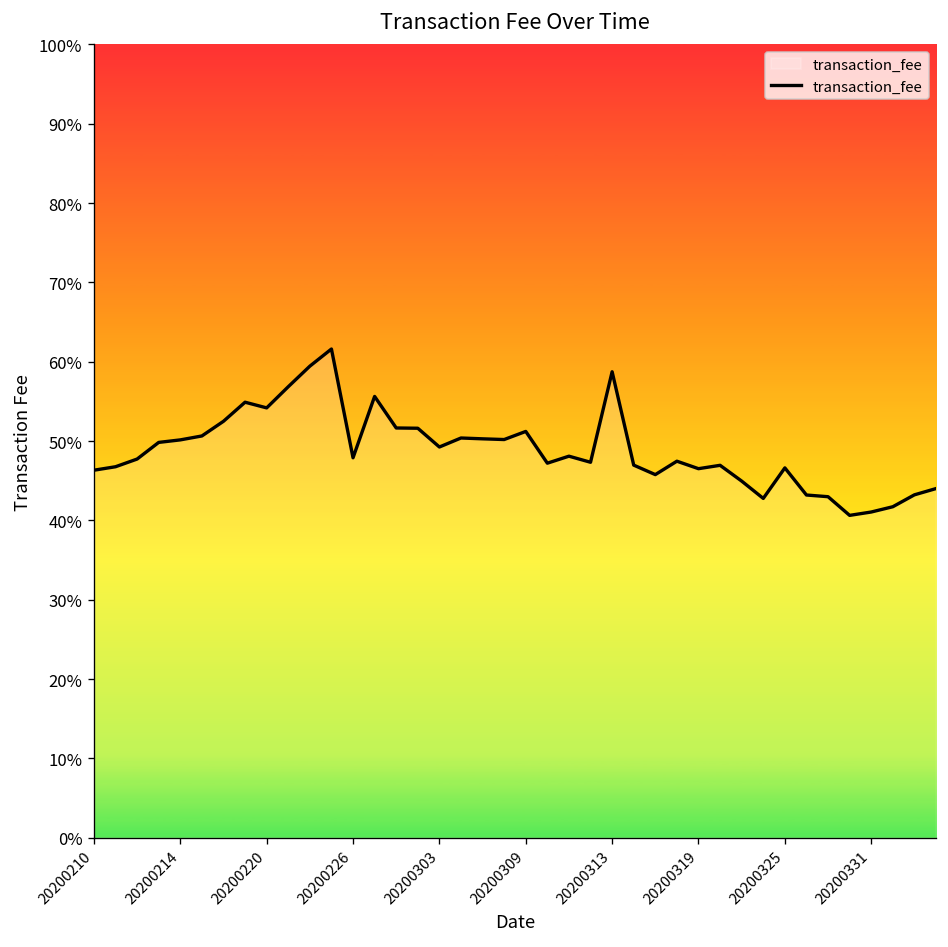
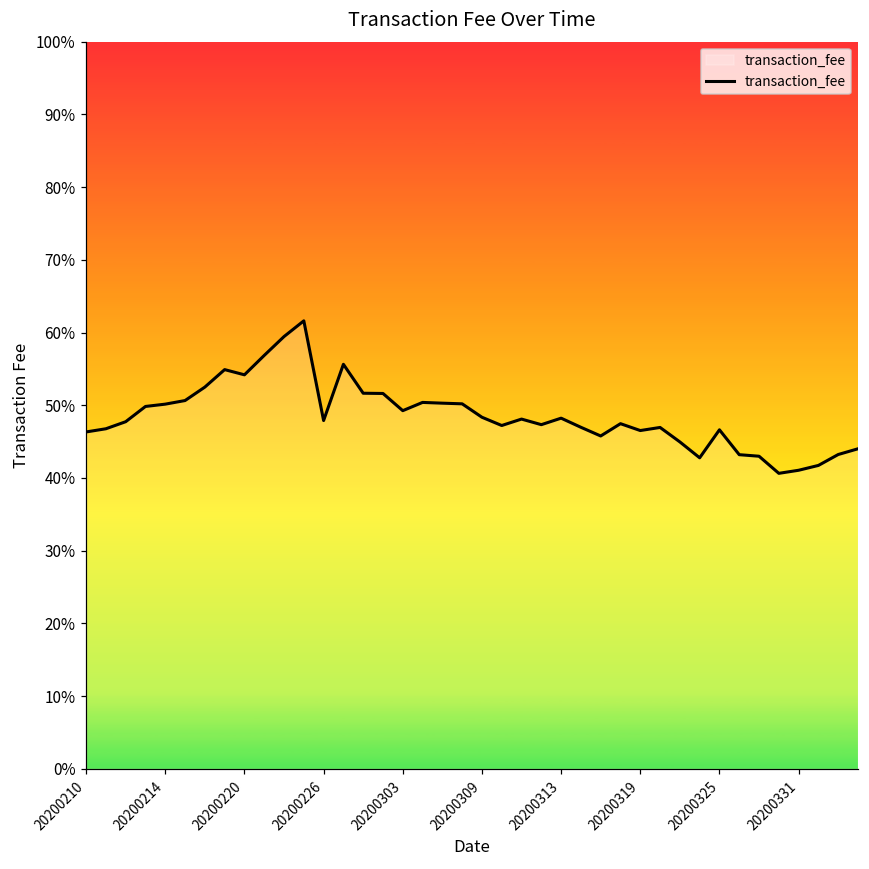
  {
    "20200210": "46%",
    "20200214": "50%",
    "20200220": "54%",
    "20200226": "48%",
    "20200303": "49%",
-   "20200309": "51%",
-   "20200313": "59%",
+   "20200309": "48%",
+   "20200313": "48%",
    "20200319": "47%",
    "20200325": "47%",
    "20200331": "41%"
  }
